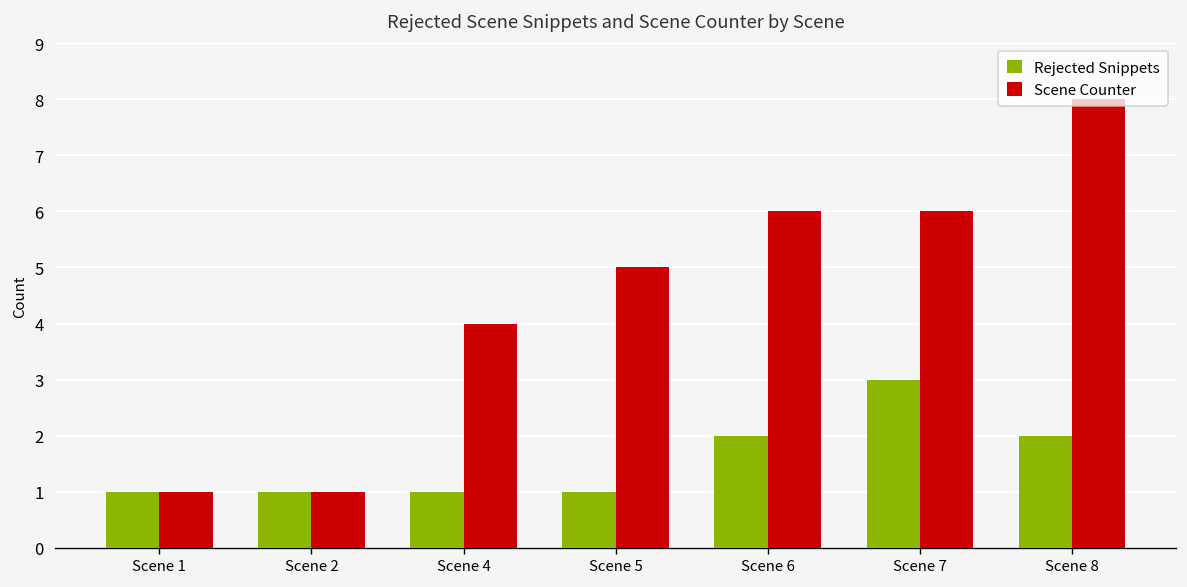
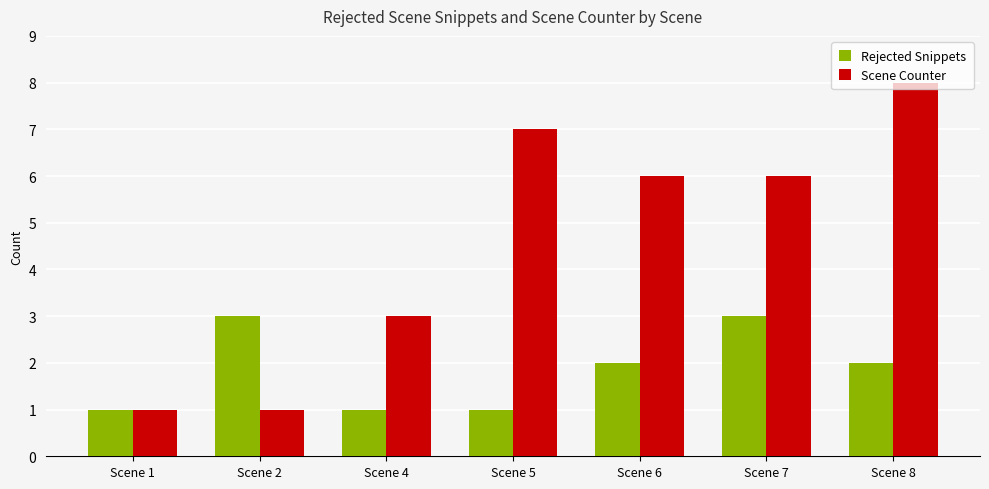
  {
    "Rejected Snippets": {
      "Scene 1": 1,
-     "Scene 2": 1,
+     "Scene 2": 3,
      "Scene 4": 1,
      "Scene 5": 1,
      "Scene 6": 2,
      "Scene 7": 3,
      "Scene 8": 2
    },
    "Scene Counter": {
      "Scene 1": 1,
      "Scene 2": 1,
-     "Scene 4": 4,
-     "Scene 5": 5,
+     "Scene 4": 3,
+     "Scene 5": 7,
      "Scene 6": 6,
      "Scene 7": 6
    }
  }
